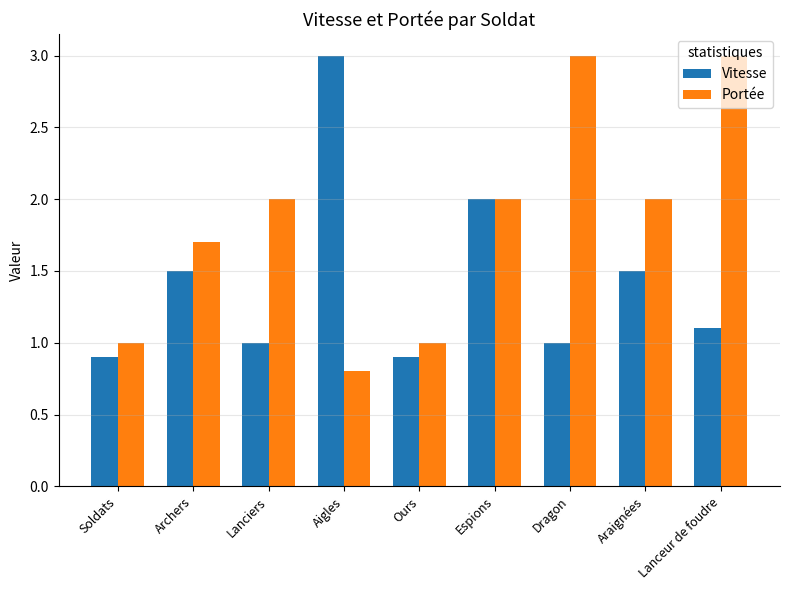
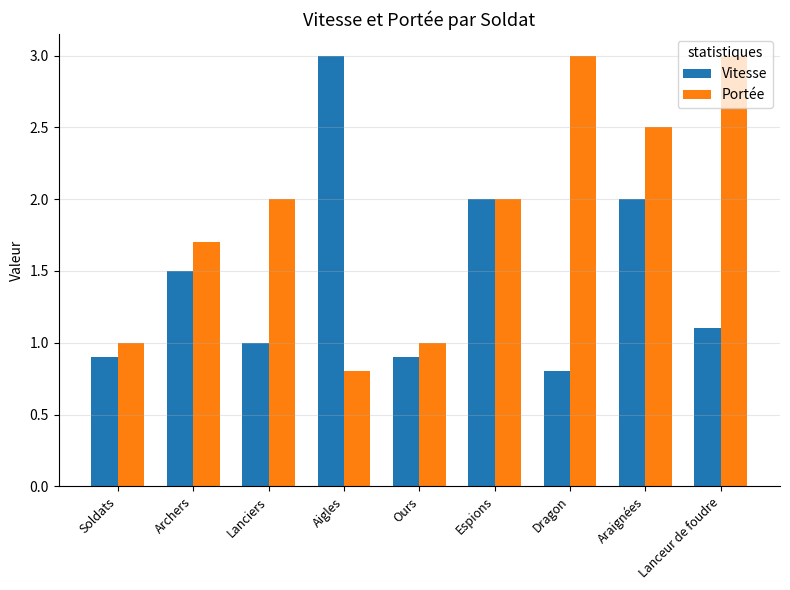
  {
    "Vitesse": {
      "Soldats": 0.9,
      "Archers": 1.5,
      "Lanciers": 1.0,
      "Aigles": 3.0,
      "Ours": 0.9,
      "Espions": 2.0,
-     "Dragon": 1.0,
-     "Araignées": 1.5,
+     "Dragon": 0.8,
+     "Araignées": 2.0,
      "Lanceur de foudre": 1.1
    },
    "Portée": {
      "Soldats": 1.0,
      "Archers": 1.7,
      "Lanciers": 2.0,
      "Aigles": 0.8,
      "Ours": 1.0,
      "Espions": 2.0,
      "Dragon": 3.0,
-     "Araignées": 2.0
+     "Araignées": 2.5
    }
  }
